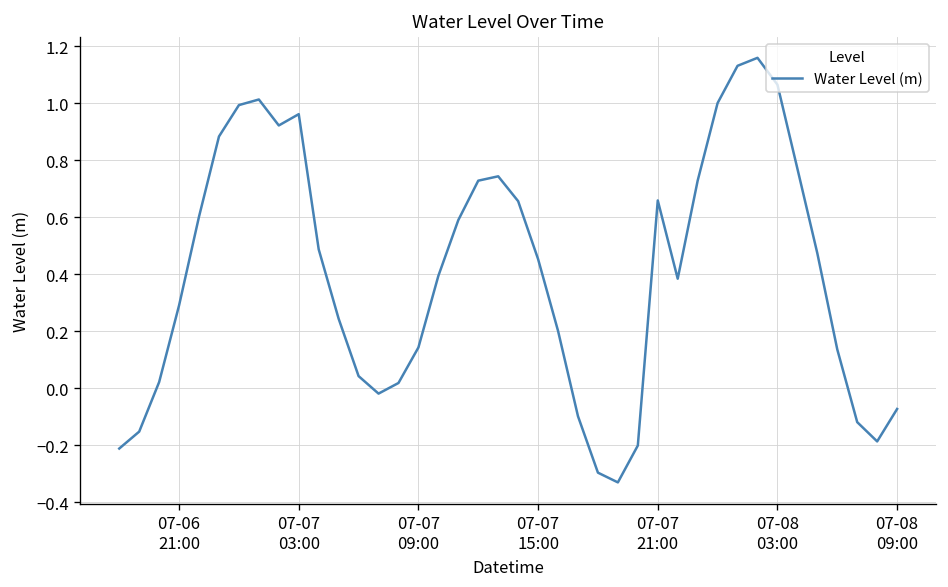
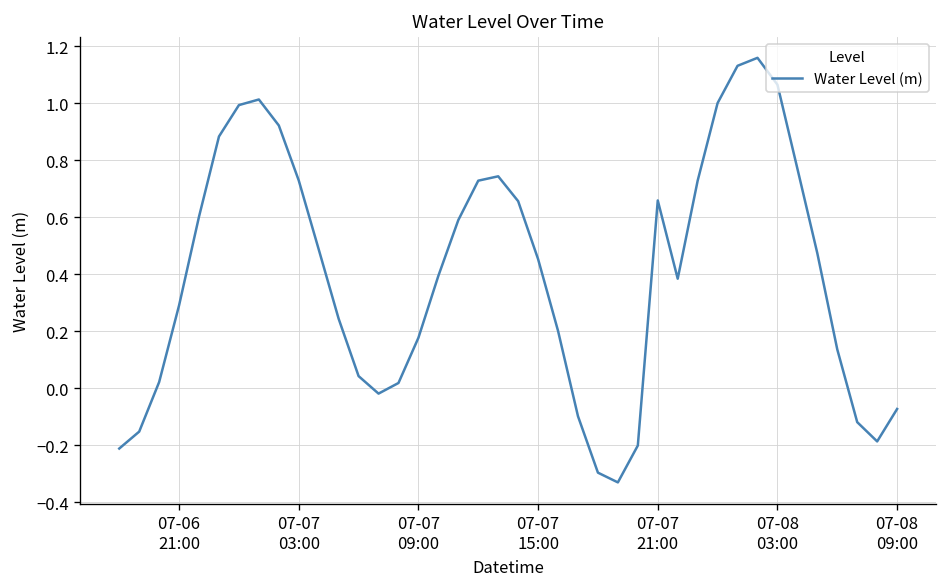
  {
    "07-06 21:00": 0.29,
-   "07-07 03:00": 0.96,
-   "07-07 09:00": 0.14,
+   "07-07 03:00": 0.73,
+   "07-07 09:00": 0.18,
    "07-07 15:00": 0.45,
    "07-07 21:00": 0.66,
    "07-08 09:00": -0.07
  }
